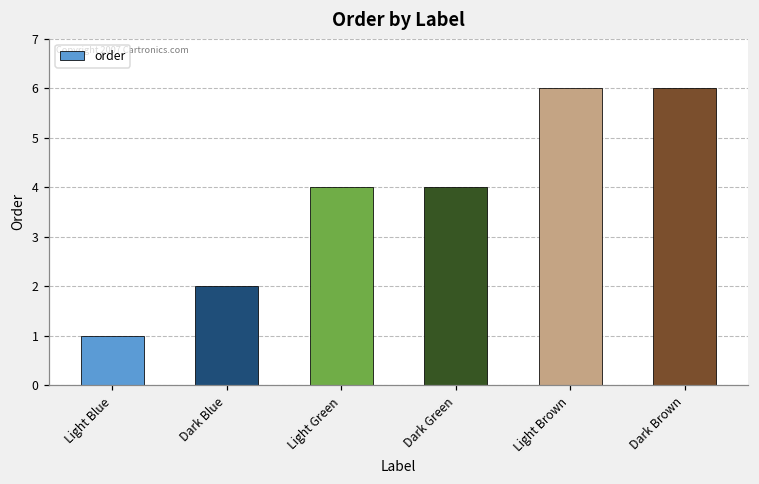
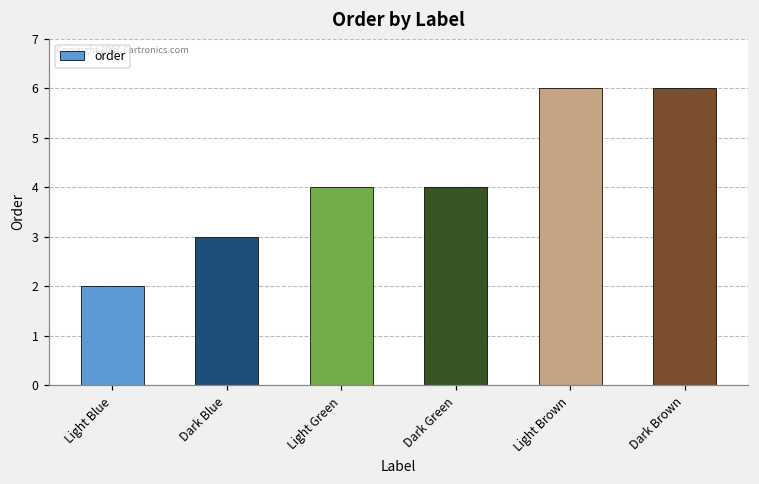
  {
-   "Light Blue": 1,
-   "Dark Blue": 2,
+   "Light Blue": 2,
+   "Dark Blue": 3,
    "Light Green": 4,
    "Dark Green": 4,
    "Light Brown": 6,
    "Dark Brown": 6
  }
